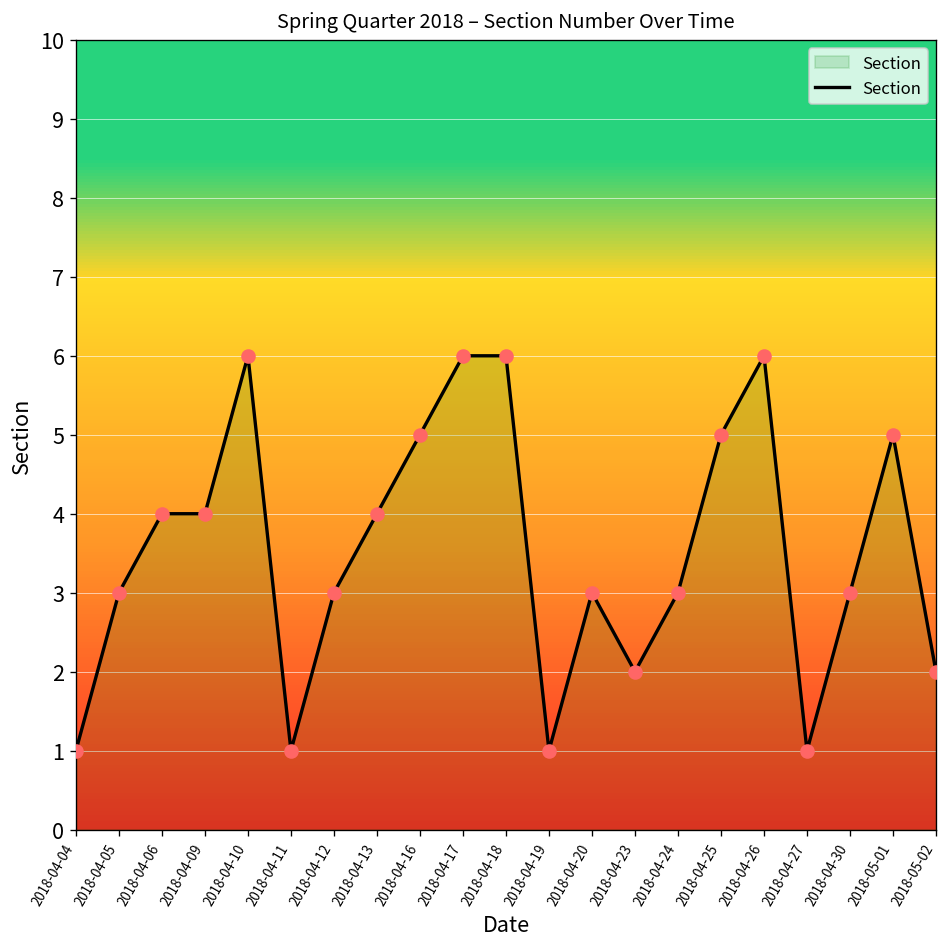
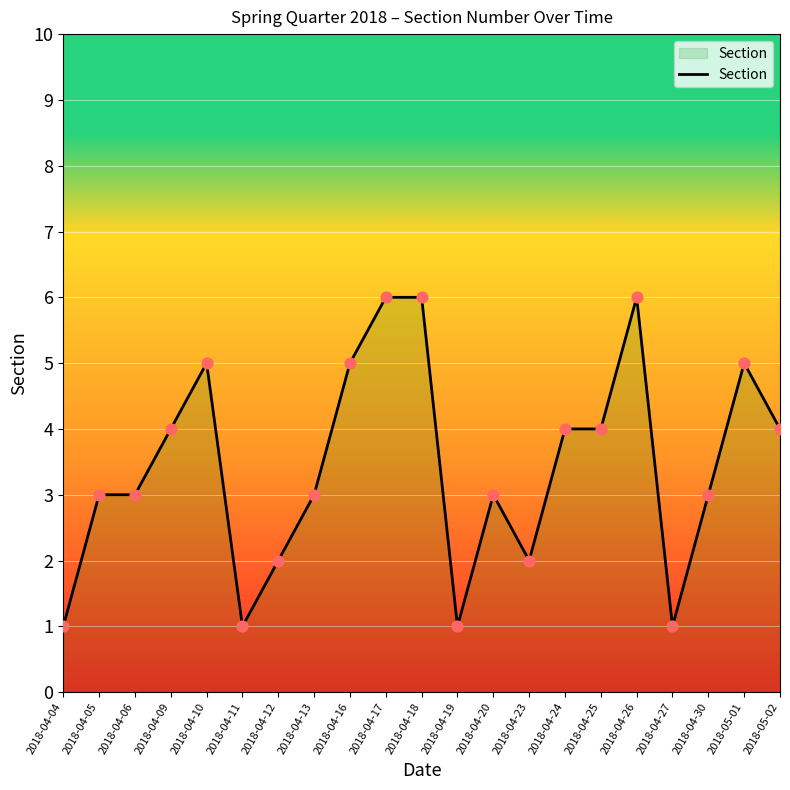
  {
    "2018-04-04": 1,
    "2018-04-05": 3,
-   "2018-04-06": 4,
+   "2018-04-06": 3,
    "2018-04-09": 4,
-   "2018-04-10": 6,
+   "2018-04-10": 5,
    "2018-04-11": 1,
-   "2018-04-12": 3,
-   "2018-04-13": 4,
+   "2018-04-12": 2,
+   "2018-04-13": 3,
    "2018-04-16": 5,
    "2018-04-17": 6,
    "2018-04-18": 6,
    "2018-04-19": 1,
    "2018-04-20": 3,
    "2018-04-23": 2,
-   "2018-04-24": 3,
-   "2018-04-25": 5,
+   "2018-04-24": 4,
+   "2018-04-25": 4,
    "2018-04-26": 6,
    "2018-04-27": 1,
    "2018-04-30": 3,
    "2018-05-01": 5,
-   "2018-05-02": 2
+   "2018-05-02": 4
  }
